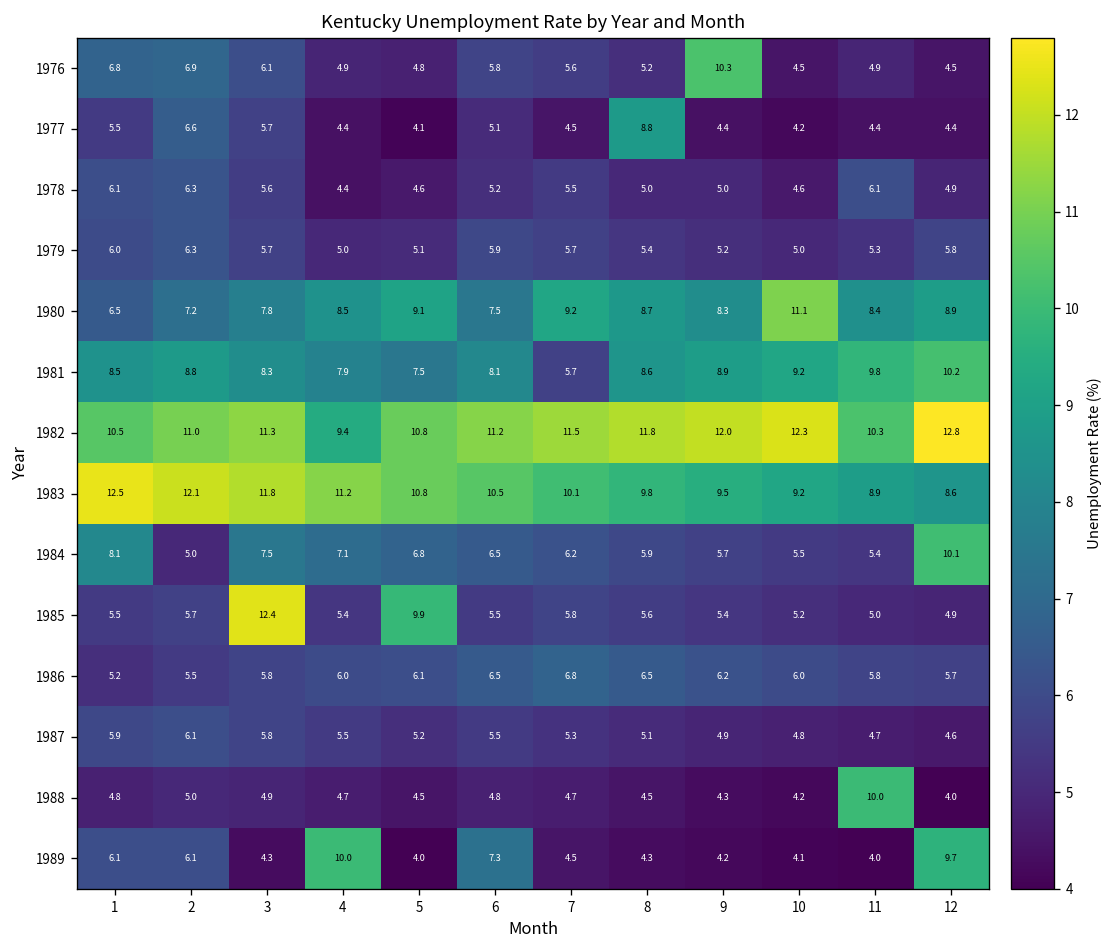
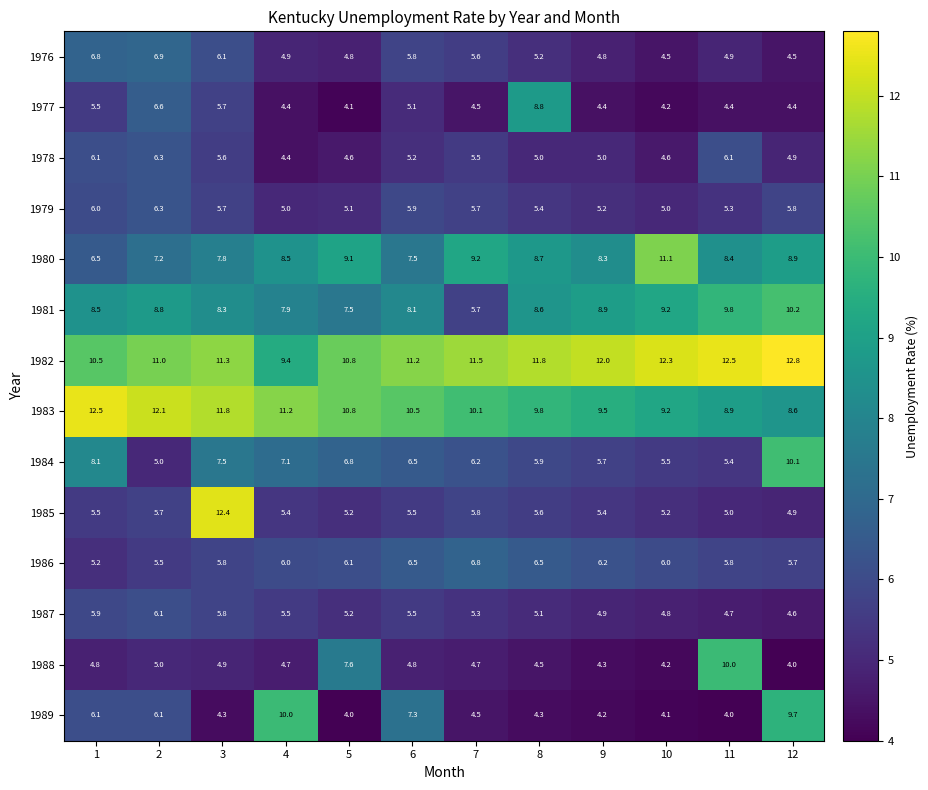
  {
    "1976": {
      "1": 6.8,
      "2": 6.9,
      "3": 6.1,
      "4": 4.9,
      "5": 4.8,
      "6": 5.8,
      "7": 5.6,
      "8": 5.2,
-     "9": 10.3,
+     "9": 4.8,
      "10": 4.5,
      "11": 4.9,
      "12": 4.5
    },
    "1977": {
      "1": 5.5,
      "2": 6.6,
      "3": 5.7,
      "4": 4.4,
      "5": 4.1,
      "6": 5.1,
      "7": 4.5,
      "8": 8.8,
      "9": 4.4,
      "10": 4.2,
      "11": 4.4,
      "12": 4.4
    },
    "1978": {
      "1": 6.1,
      "2": 6.3,
      "3": 5.6,
      "4": 4.4,
      "5": 4.6,
      "6": 5.2,
      "7": 5.5,
      "8": 5.0,
      "9": 5.0,
      "10": 4.6,
      "11": 6.1,
      "12": 4.9
    },
    "1979": {
      "1": 6.0,
      "2": 6.3,
      "3": 5.7,
      "4": 5.0,
      "5": 5.1,
      "6": 5.9,
      "7": 5.7,
      "8": 5.4,
      "9": 5.2,
      "10": 5.0,
      "11": 5.3,
      "12": 5.8
    },
    "1980": {
      "1": 6.5,
      "2": 7.2,
      "3": 7.8,
      "4": 8.5,
      "5": 9.1,
      "6": 7.5,
      "7": 9.2,
      "8": 8.7,
      "9": 8.3,
      "10": 11.1,
      "11": 8.4,
      "12": 8.9
    },
    "1981": {
      "1": 8.5,
      "2": 8.8,
      "3": 8.3,
      "4": 7.9,
      "5": 7.5,
      "6": 8.1,
      "7": 5.7,
      "8": 8.6,
      "9": 8.9,
      "10": 9.2,
      "11": 9.8,
      "12": 10.2
    },
    "1982": {
      "1": 10.5,
      "2": 11.0,
      "3": 11.3,
      "4": 9.4,
      "5": 10.8,
      "6": 11.2,
      "7": 11.5,
      "8": 11.8,
      "9": 12.0,
      "10": 12.3,
-     "11": 10.3,
+     "11": 12.5,
      "12": 12.8
    },
    "1983": {
      "1": 12.5,
      "2": 12.1,
      "3": 11.8,
      "4": 11.2,
      "5": 10.8,
      "6": 10.5,
      "7": 10.1,
      "8": 9.8,
      "9": 9.5,
      "10": 9.2,
      "11": 8.9,
      "12": 8.6
    },
    "1984": {
      "1": 8.1,
      "2": 5.0,
      "3": 7.5,
      "4": 7.1,
      "5": 6.8,
      "6": 6.5,
      "7": 6.2,
      "8": 5.9,
      "9": 5.7,
      "10": 5.5,
      "11": 5.4,
      "12": 10.1
    },
    "1985": {
      "1": 5.5,
      "2": 5.7,
      "3": 12.4,
      "4": 5.4,
-     "5": 9.9,
+     "5": 5.2,
      "6": 5.5,
      "7": 5.8,
      "8": 5.6,
      "9": 5.4,
      "10": 5.2,
      "11": 5.0,
      "12": 4.9
    },
    "1986": {
      "1": 5.2,
      "2": 5.5,
      "3": 5.8,
      "4": 6.0,
      "5": 6.1,
      "6": 6.5,
      "7": 6.8,
      "8": 6.5,
      "9": 6.2,
      "10": 6.0,
      "11": 5.8,
      "12": 5.7
    },
    "1987": {
      "1": 5.9,
      "2": 6.1,
      "3": 5.8,
      "4": 5.5,
      "5": 5.2,
      "6": 5.5,
      "7": 5.3,
      "8": 5.1,
      "9": 4.9,
      "10": 4.8,
      "11": 4.7,
      "12": 4.6
    },
    "1988": {
      "1": 4.8,
      "2": 5.0,
      "3": 4.9,
      "4": 4.7,
-     "5": 4.5,
+     "5": 7.6,
      "6": 4.8,
      "7": 4.7,
      "8": 4.5,
      "9": 4.3,
      "10": 4.2,
      "11": 10.0,
      "12": 4.0
    },
    "1989": {
      "1": 6.1,
      "2": 6.1,
      "3": 4.3,
      "4": 10.0,
      "5": 4.0,
      "6": 7.3,
      "7": 4.5,
      "8": 4.3,
      "9": 4.2,
      "10": 4.1,
      "11": 4.0,
      "12": 9.7
    }
  }
